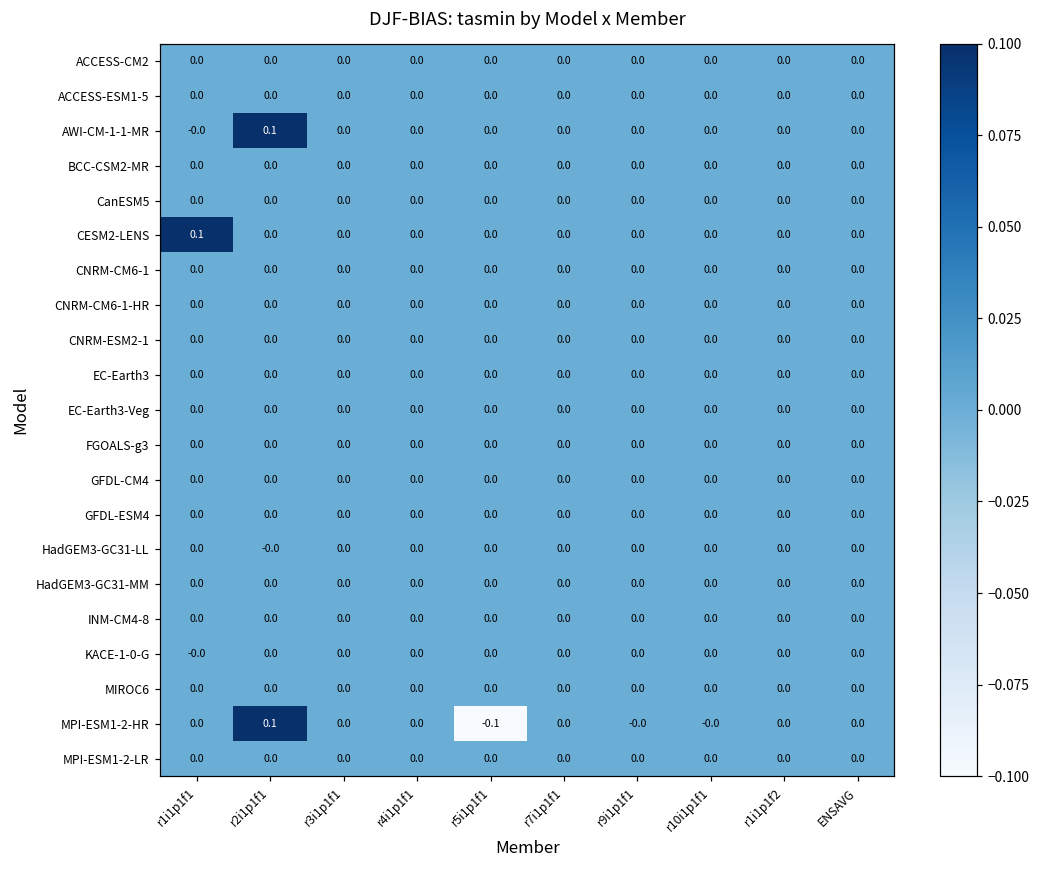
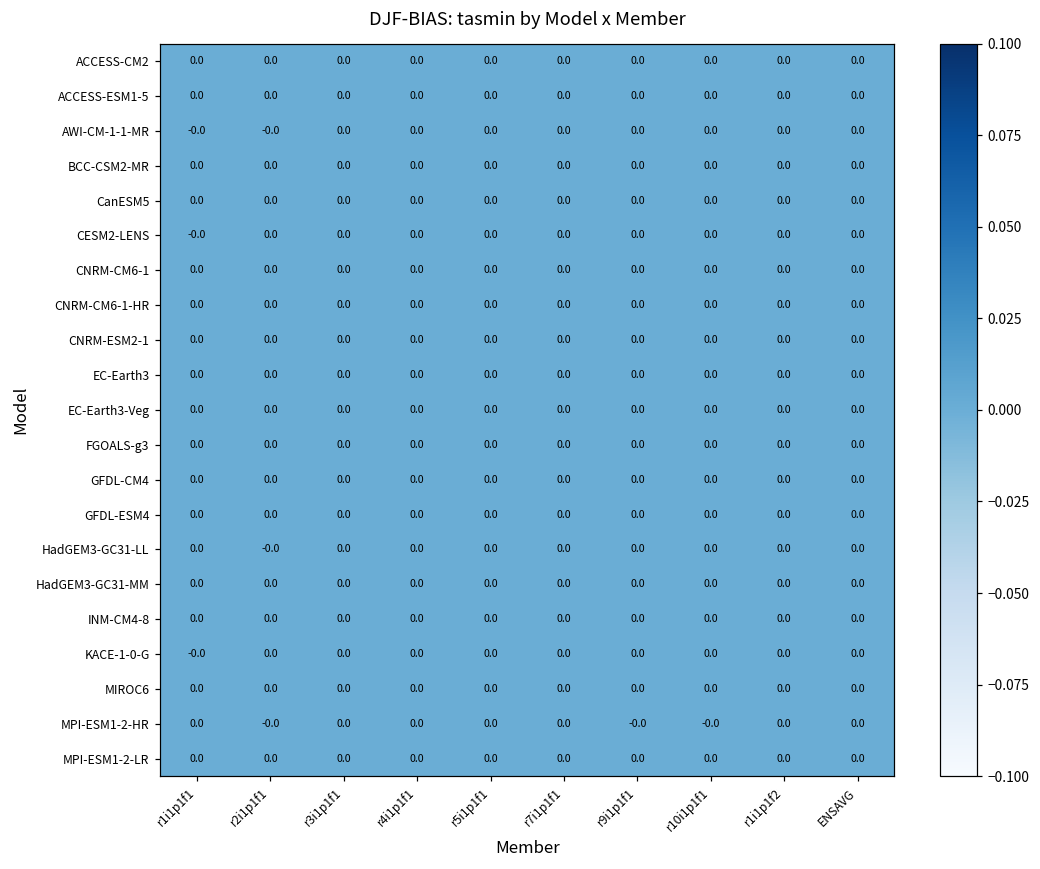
  {
    "AWI-CM-1-1-MR": {
      "r1i1p1f1": -0.0,
-     "r2i1p1f1": 0.1,
+     "r2i1p1f1": -0.0,
      "r3i1p1f1": 0.0,
      "r4i1p1f1": 0.0,
      "r5i1p1f1": 0.0,
      "r7i1p1f1": 0.0,
      "r9i1p1f1": 0.0,
      "r10i1p1f1": 0.0,
      "r1i1p1f2": 0.0,
      "ENSAVG": 0.0
    },
    "CESM2-LENS": {
-     "r1i1p1f1": 0.1,
+     "r1i1p1f1": -0.0,
      "r2i1p1f1": 0.0,
      "r3i1p1f1": 0.0,
      "r4i1p1f1": 0.0,
      "r5i1p1f1": 0.0,
      "r7i1p1f1": 0.0,
      "r9i1p1f1": 0.0,
      "r10i1p1f1": 0.0,
      "r1i1p1f2": 0.0,
      "ENSAVG": 0.0
    },
    "MPI-ESM1-2-HR": {
      "r1i1p1f1": 0.0,
-     "r2i1p1f1": 0.1,
+     "r2i1p1f1": -0.0,
      "r3i1p1f1": 0.0,
      "r4i1p1f1": 0.0,
-     "r5i1p1f1": -0.1,
+     "r5i1p1f1": 0.0,
      "r7i1p1f1": 0.0,
      "r9i1p1f1": -0.0,
      "r10i1p1f1": -0.0,
      "r1i1p1f2": 0.0,
      "ENSAVG": 0.0
    }
  }
